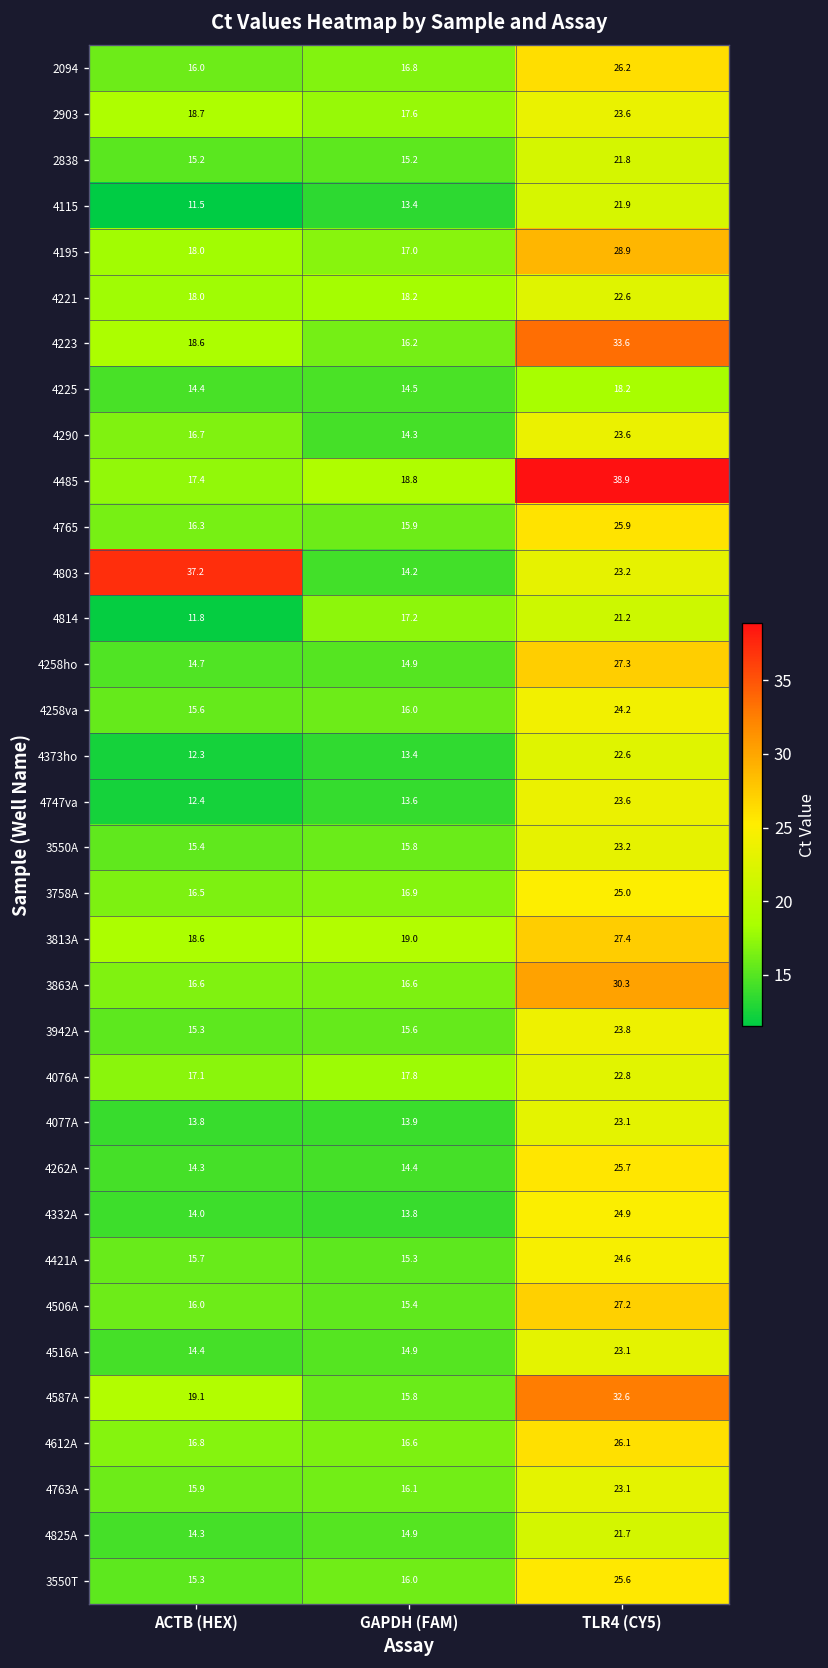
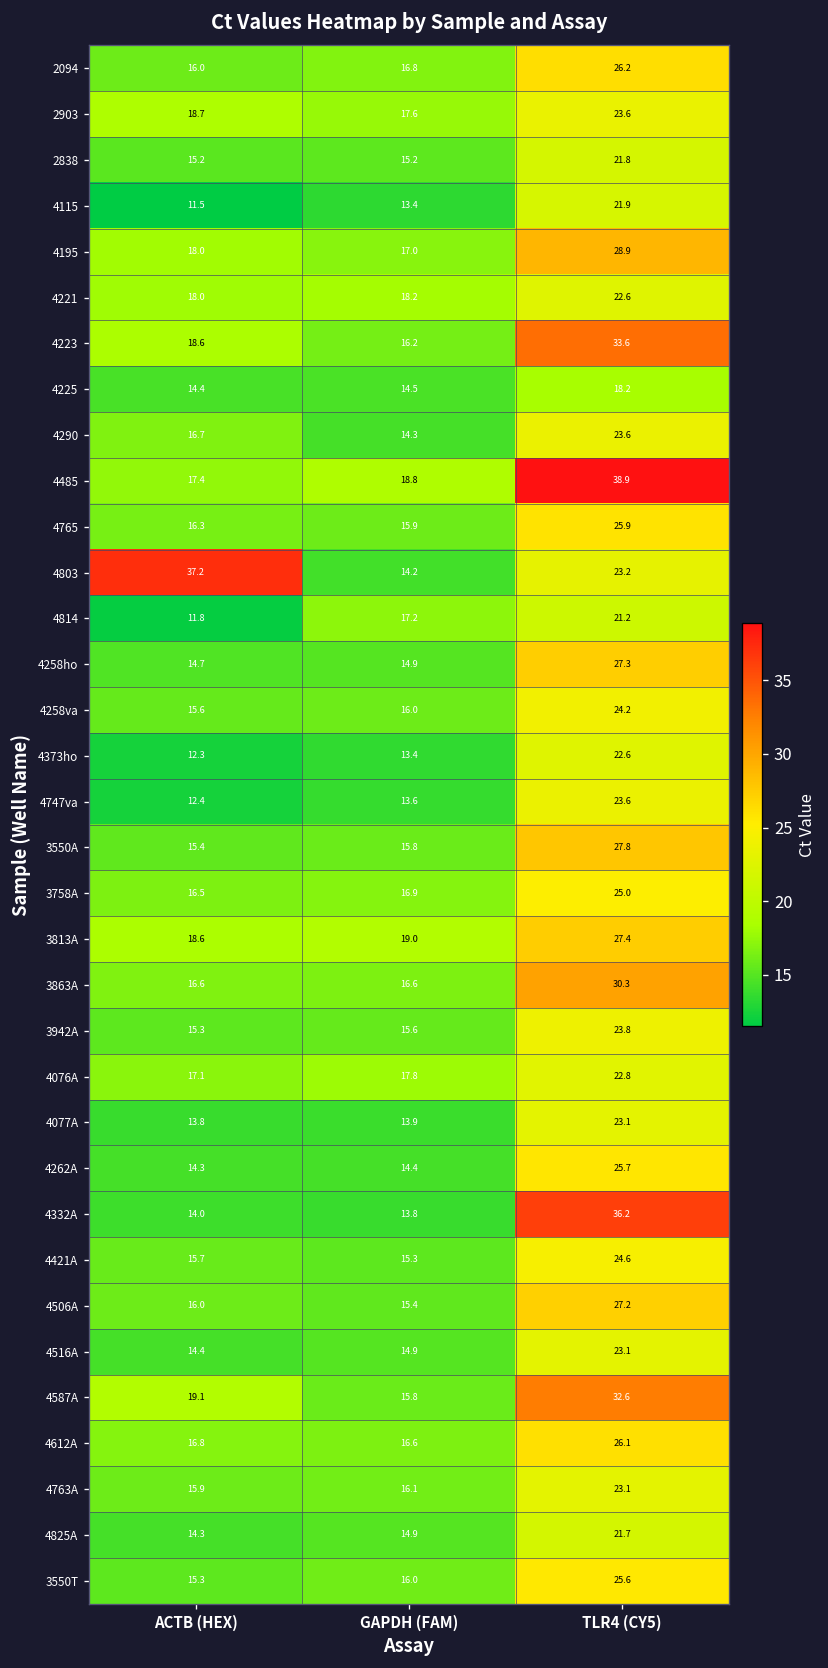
  {
    "2094": {
      "ACTB (HEX)": 16.0,
      "GAPDH (FAM)": 16.8,
      "TLR4 (CY5)": 26.2
    },
    "2903": {
      "ACTB (HEX)": 18.7,
      "GAPDH (FAM)": 17.6,
      "TLR4 (CY5)": 23.6
    },
    "2838": {
      "ACTB (HEX)": 15.2,
      "GAPDH (FAM)": 15.2,
      "TLR4 (CY5)": 21.8
    },
    "4115": {
      "ACTB (HEX)": 11.5,
      "GAPDH (FAM)": 13.4,
      "TLR4 (CY5)": 21.9
    },
    "4195": {
      "ACTB (HEX)": 18.0,
      "GAPDH (FAM)": 17.0,
      "TLR4 (CY5)": 28.9
    },
    "4221": {
      "ACTB (HEX)": 18.0,
      "GAPDH (FAM)": 18.2,
      "TLR4 (CY5)": 22.6
    },
    "4223": {
      "ACTB (HEX)": 18.6,
      "GAPDH (FAM)": 16.2,
      "TLR4 (CY5)": 33.6
    },
    "4225": {
      "ACTB (HEX)": 14.4,
      "GAPDH (FAM)": 14.5,
      "TLR4 (CY5)": 18.2
    },
    "4290": {
      "ACTB (HEX)": 16.7,
      "GAPDH (FAM)": 14.3,
      "TLR4 (CY5)": 23.6
    },
    "4485": {
      "ACTB (HEX)": 17.4,
      "GAPDH (FAM)": 18.8,
      "TLR4 (CY5)": 38.9
    },
    "4765": {
      "ACTB (HEX)": 16.3,
      "GAPDH (FAM)": 15.9,
      "TLR4 (CY5)": 25.9
    },
    "4803": {
      "ACTB (HEX)": 37.2,
      "GAPDH (FAM)": 14.2,
      "TLR4 (CY5)": 23.2
    },
    "4814": {
      "ACTB (HEX)": 11.8,
      "GAPDH (FAM)": 17.2,
      "TLR4 (CY5)": 21.2
    },
    "4258ho": {
      "ACTB (HEX)": 14.7,
      "GAPDH (FAM)": 14.9,
      "TLR4 (CY5)": 27.3
    },
    "4258va": {
      "ACTB (HEX)": 15.6,
      "GAPDH (FAM)": 16.0,
      "TLR4 (CY5)": 24.2
    },
    "4373ho": {
      "ACTB (HEX)": 12.3,
      "GAPDH (FAM)": 13.4,
      "TLR4 (CY5)": 22.6
    },
    "4747va": {
      "ACTB (HEX)": 12.4,
      "GAPDH (FAM)": 13.6,
      "TLR4 (CY5)": 23.6
    },
    "3550A": {
      "ACTB (HEX)": 15.4,
      "GAPDH (FAM)": 15.8,
-     "TLR4 (CY5)": 23.2
+     "TLR4 (CY5)": 27.8
    },
    "3758A": {
      "ACTB (HEX)": 16.5,
      "GAPDH (FAM)": 16.9,
      "TLR4 (CY5)": 25.0
    },
    "3813A": {
      "ACTB (HEX)": 18.6,
      "GAPDH (FAM)": 19.0,
      "TLR4 (CY5)": 27.4
    },
    "3863A": {
      "ACTB (HEX)": 16.6,
      "GAPDH (FAM)": 16.6,
      "TLR4 (CY5)": 30.3
    },
    "3942A": {
      "ACTB (HEX)": 15.3,
      "GAPDH (FAM)": 15.6,
      "TLR4 (CY5)": 23.8
    },
    "4076A": {
      "ACTB (HEX)": 17.1,
      "GAPDH (FAM)": 17.8,
      "TLR4 (CY5)": 22.8
    },
    "4077A": {
      "ACTB (HEX)": 13.8,
      "GAPDH (FAM)": 13.9,
      "TLR4 (CY5)": 23.1
    },
    "4262A": {
      "ACTB (HEX)": 14.3,
      "GAPDH (FAM)": 14.4,
      "TLR4 (CY5)": 25.7
    },
    "4332A": {
      "ACTB (HEX)": 14.0,
      "GAPDH (FAM)": 13.8,
-     "TLR4 (CY5)": 24.9
+     "TLR4 (CY5)": 36.2
    },
    "4421A": {
      "ACTB (HEX)": 15.7,
      "GAPDH (FAM)": 15.3,
      "TLR4 (CY5)": 24.6
    },
    "4506A": {
      "ACTB (HEX)": 16.0,
      "GAPDH (FAM)": 15.4,
      "TLR4 (CY5)": 27.2
    },
    "4516A": {
      "ACTB (HEX)": 14.4,
      "GAPDH (FAM)": 14.9,
      "TLR4 (CY5)": 23.1
    },
    "4587A": {
      "ACTB (HEX)": 19.1,
      "GAPDH (FAM)": 15.8,
      "TLR4 (CY5)": 32.6
    },
    "4612A": {
      "ACTB (HEX)": 16.8,
      "GAPDH (FAM)": 16.6,
      "TLR4 (CY5)": 26.1
    },
    "4763A": {
      "ACTB (HEX)": 15.9,
      "GAPDH (FAM)": 16.1,
      "TLR4 (CY5)": 23.1
    },
    "4825A": {
      "ACTB (HEX)": 14.3,
      "GAPDH (FAM)": 14.9,
      "TLR4 (CY5)": 21.7
    },
    "3550T": {
      "ACTB (HEX)": 15.3,
      "GAPDH (FAM)": 16.0,
      "TLR4 (CY5)": 25.6
    }
  }
